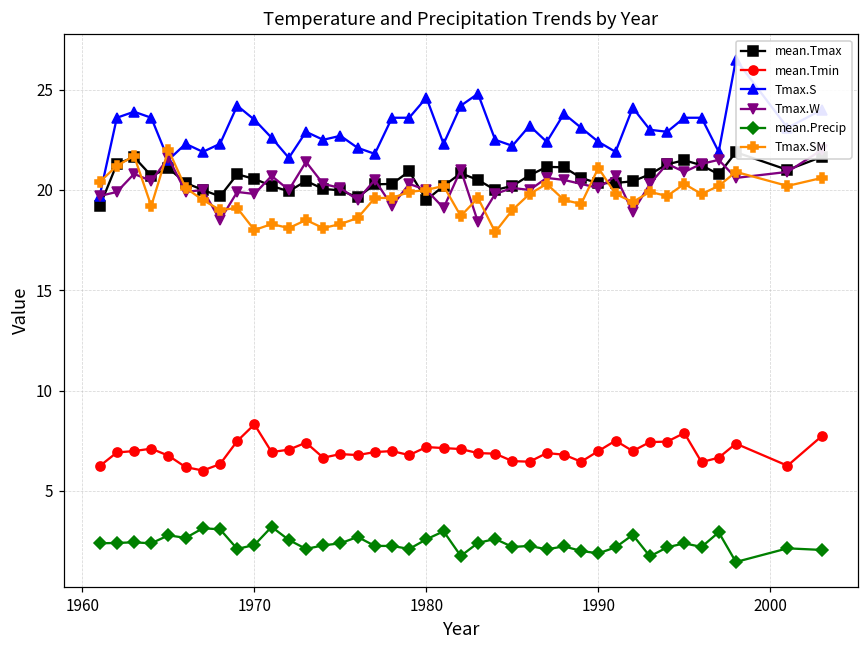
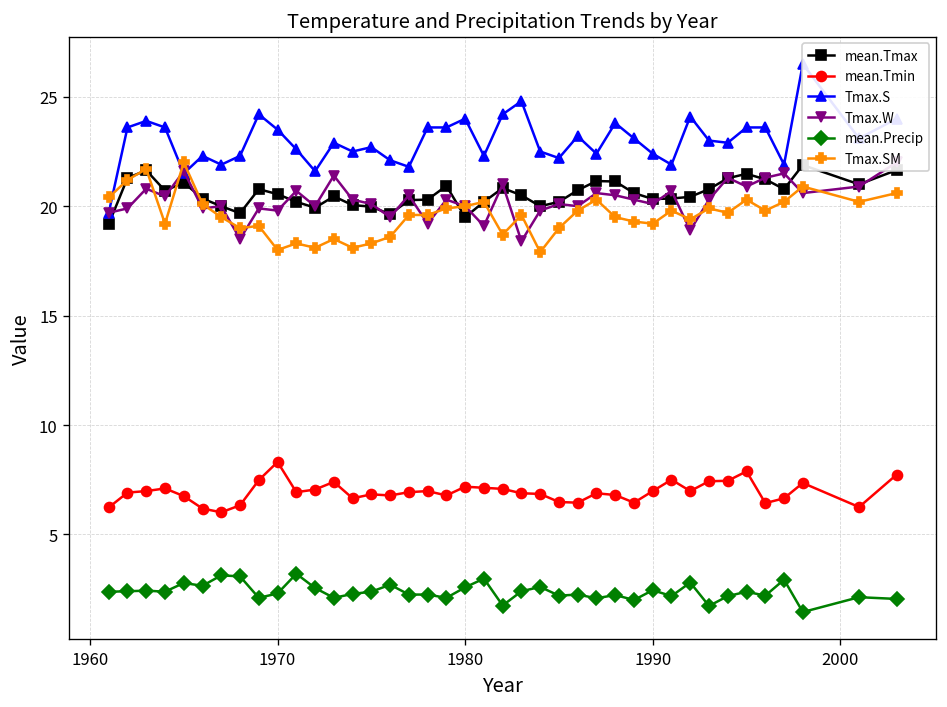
  {
    "mean.Tmax": {
      "1970": 20.6,
      "1980": 19.5,
      "1990": 20.3
    },
    "mean.Tmin": {
      "1970": 8.3,
      "1980": 7.2,
      "1990": 7.0
    },
    "Tmax.S": {
      "1970": 23.5,
-     "1980": 24.6,
+     "1980": 24.0,
      "1990": 22.4
    },
    "Tmax.W": {
      "1970": 19.8,
      "1990": 20.1
    },
    "mean.Precip": {
      "1970": 2.3,
      "1980": 2.6,
-     "1990": 1.9
+     "1990": 2.5
    },
    "Tmax.SM": {
      "1970": 18.0,
-     "1990": 21.1
+     "1990": 19.2
    }
  }
